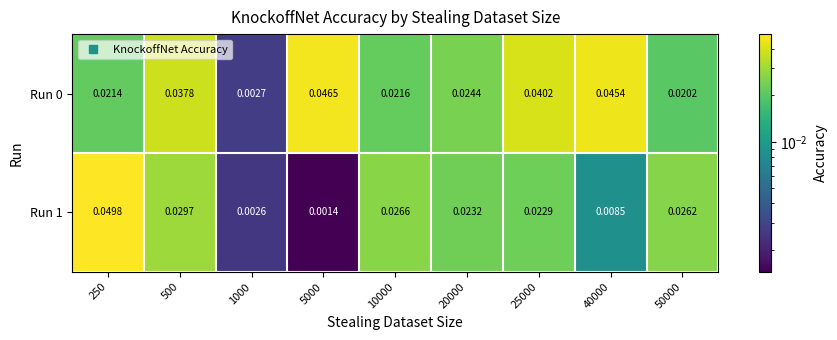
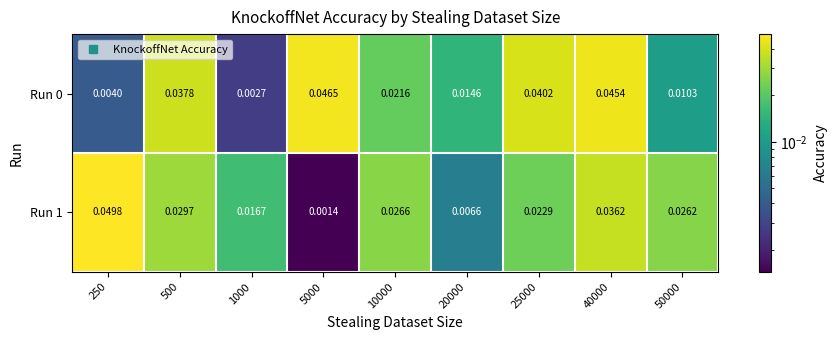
  {
    "Run 0": {
-     "250": 0.0214,
+     "250": 0.0040,
      "500": 0.0378,
      "1000": 0.0027,
      "5000": 0.0465,
      "10000": 0.0216,
-     "20000": 0.0244,
+     "20000": 0.0146,
      "25000": 0.0402,
      "40000": 0.0454,
-     "50000": 0.0202
+     "50000": 0.0103
    },
    "Run 1": {
      "250": 0.0498,
      "500": 0.0297,
-     "1000": 0.0026,
+     "1000": 0.0167,
      "5000": 0.0014,
      "10000": 0.0266,
-     "20000": 0.0232,
+     "20000": 0.0066,
      "25000": 0.0229,
-     "40000": 0.0085,
+     "40000": 0.0362,
      "50000": 0.0262
    }
  }
